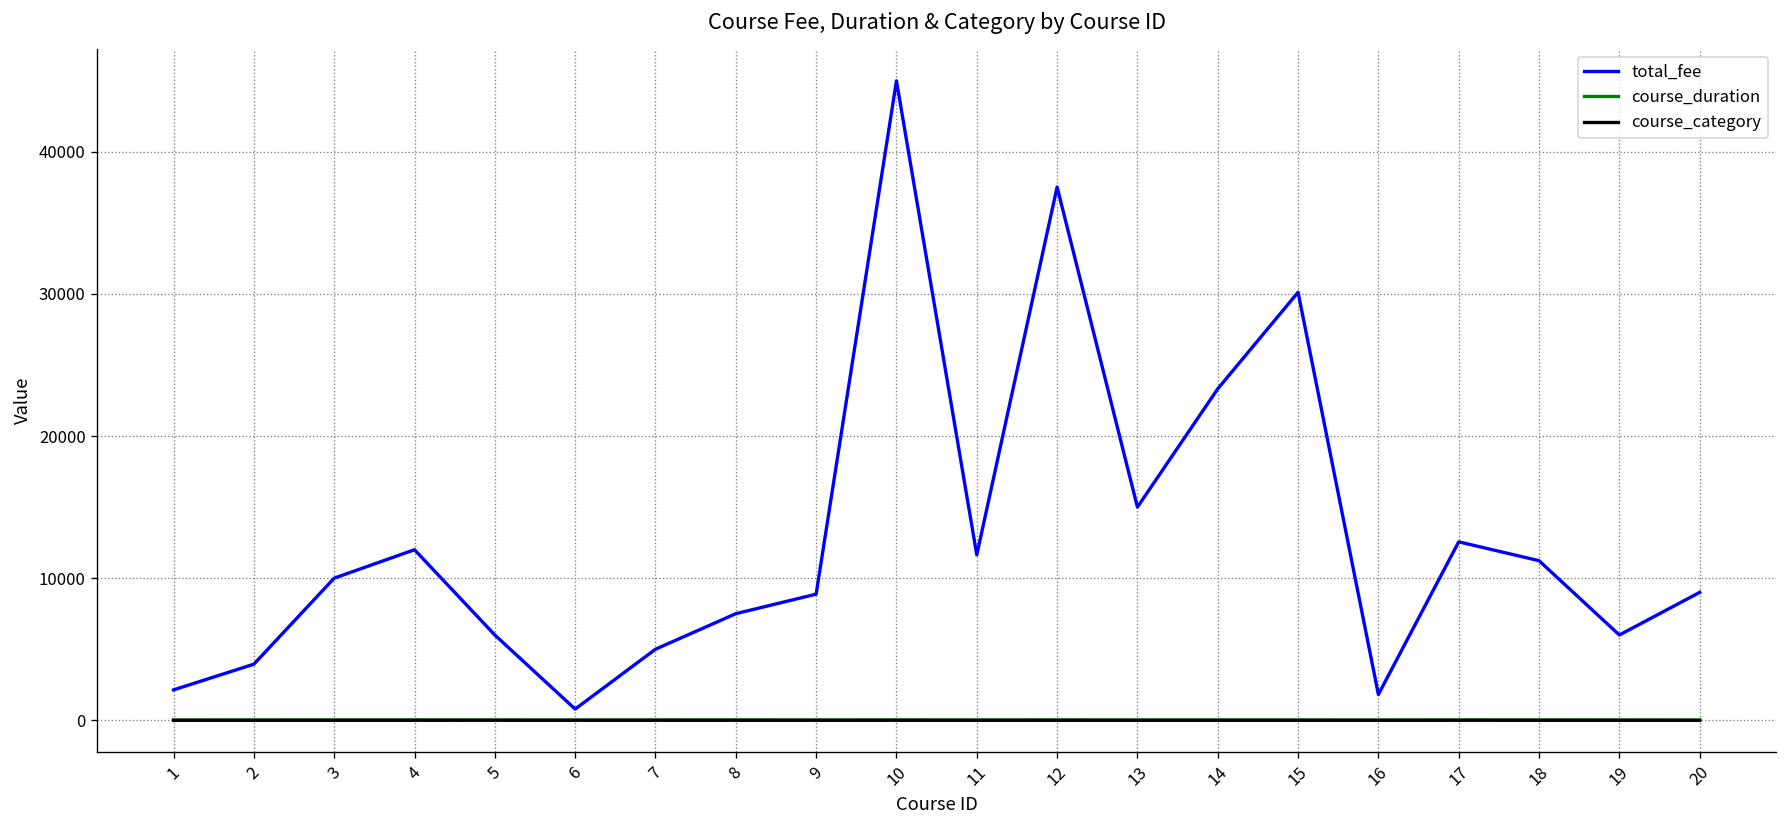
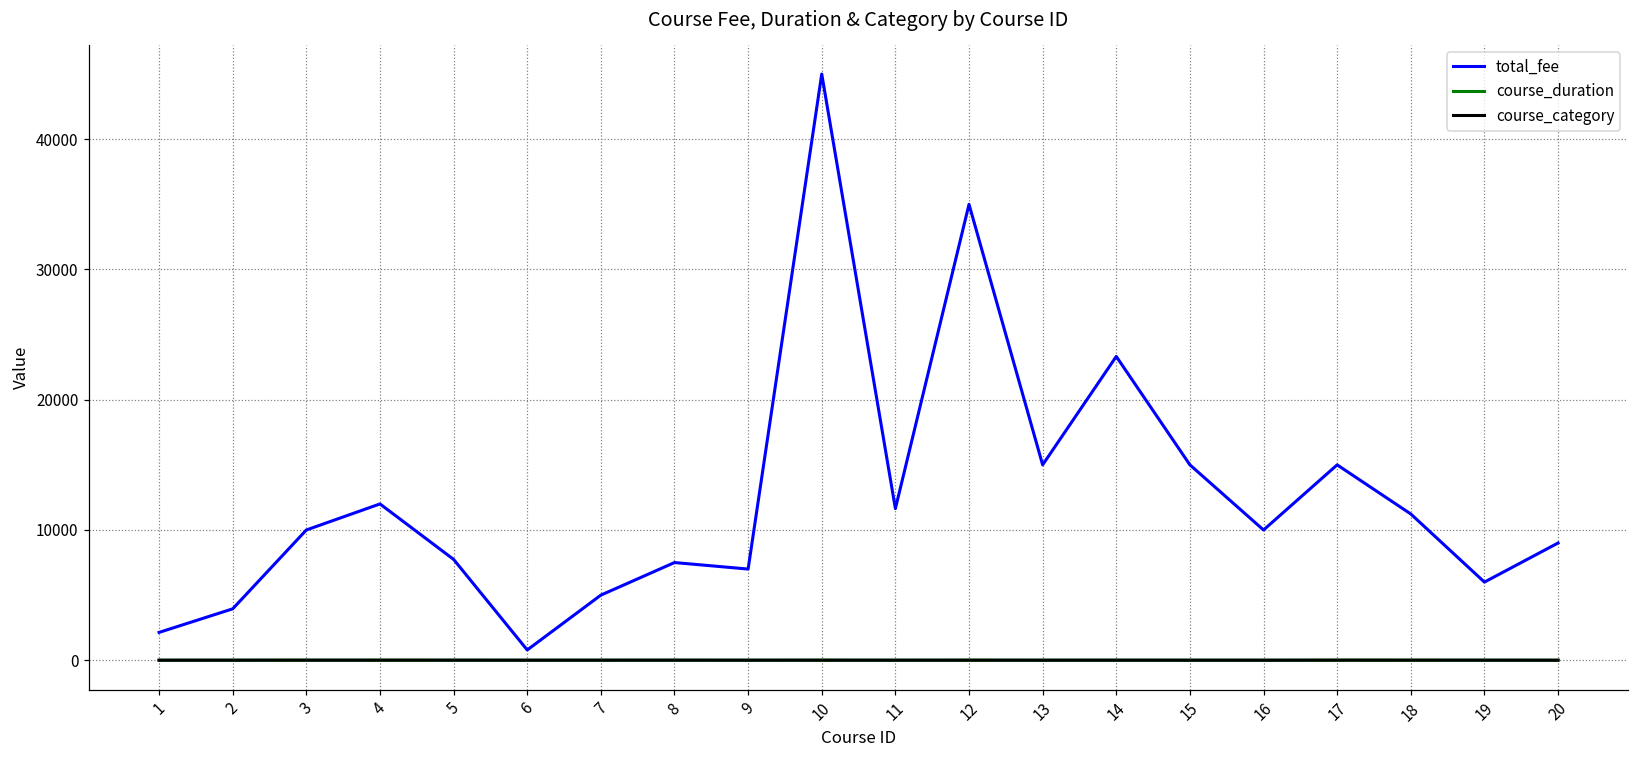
  {
    "total_fee": {
      "1": 2100,
      "2": 3900,
      "3": 10000,
      "4": 12000,
-     "5": 6000,
+     "5": 7700,
      "6": 800,
      "7": 5000,
      "8": 7500,
-     "9": 8900,
+     "9": 7000,
      "10": 45000,
      "11": 11600,
-     "12": 37500,
+     "12": 35000,
      "13": 15000,
      "14": 23300,
-     "15": 30100,
-     "16": 1800,
-     "17": 12600,
+     "15": 15000,
+     "16": 10000,
+     "17": 15000,
      "18": 11200,
      "19": 6000,
      "20": 9000
    },
    "course_category": {
      "1": 0,
      "2": 0,
      "3": 0,
      "4": 0,
      "5": 0,
      "6": 0,
      "7": 0,
      "8": 0,
      "9": 0,
      "10": 0,
      "11": 0,
      "12": 0,
      "13": 0,
      "14": 0,
      "15": 0,
      "16": 0,
      "17": 0,
      "18": 0,
      "19": 0,
      "20": 0
    }
  }
